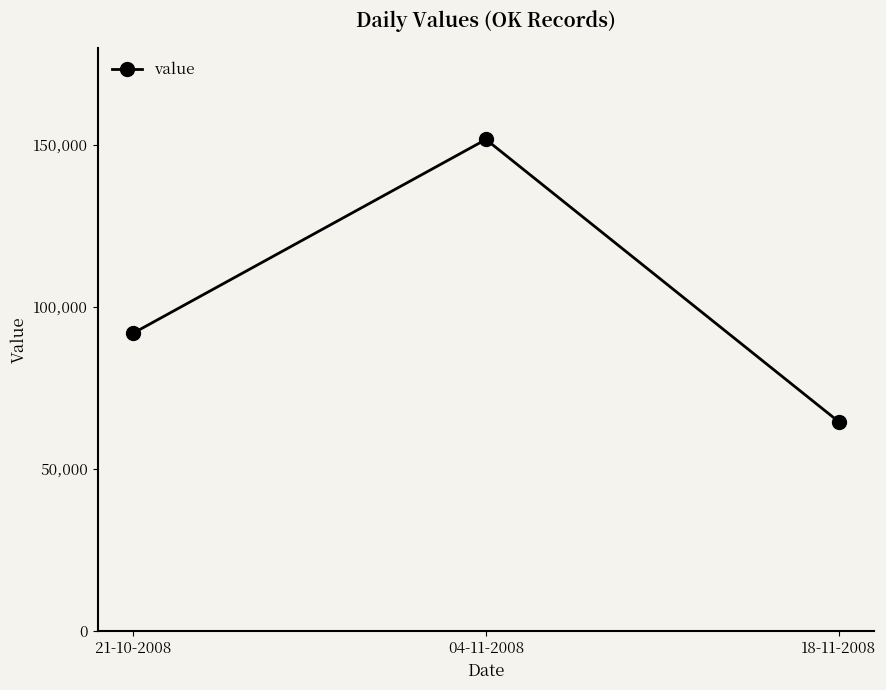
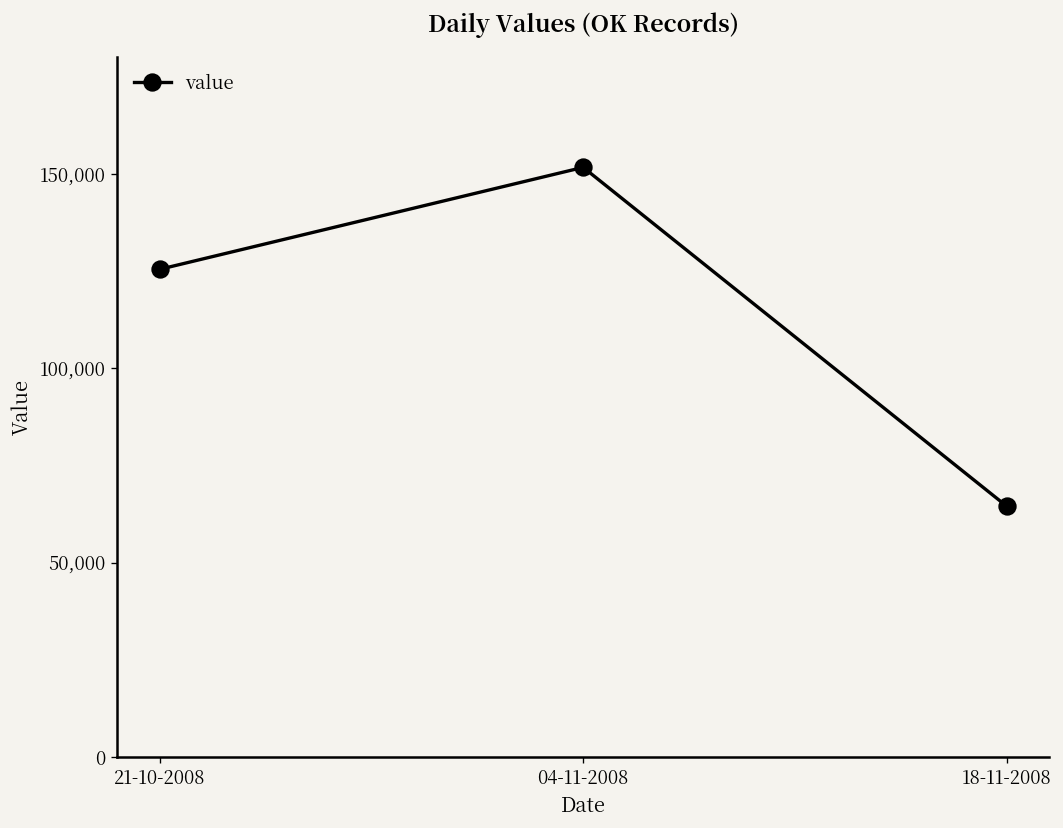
  {
-   "21-10-2008": "92,000",
+   "21-10-2008": "125,000",
    "04-11-2008": "152,000",
    "18-11-2008": "65,000"
  }
